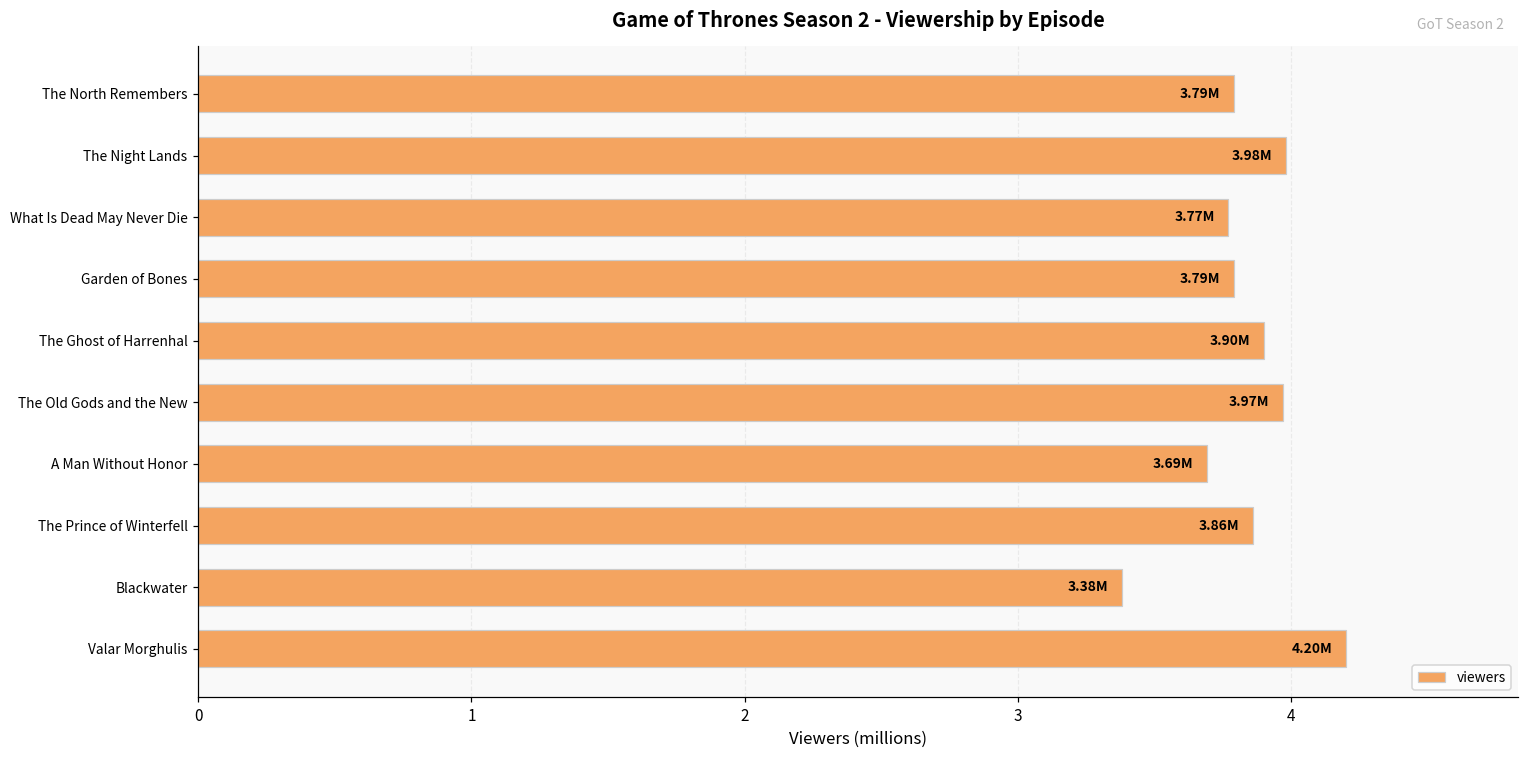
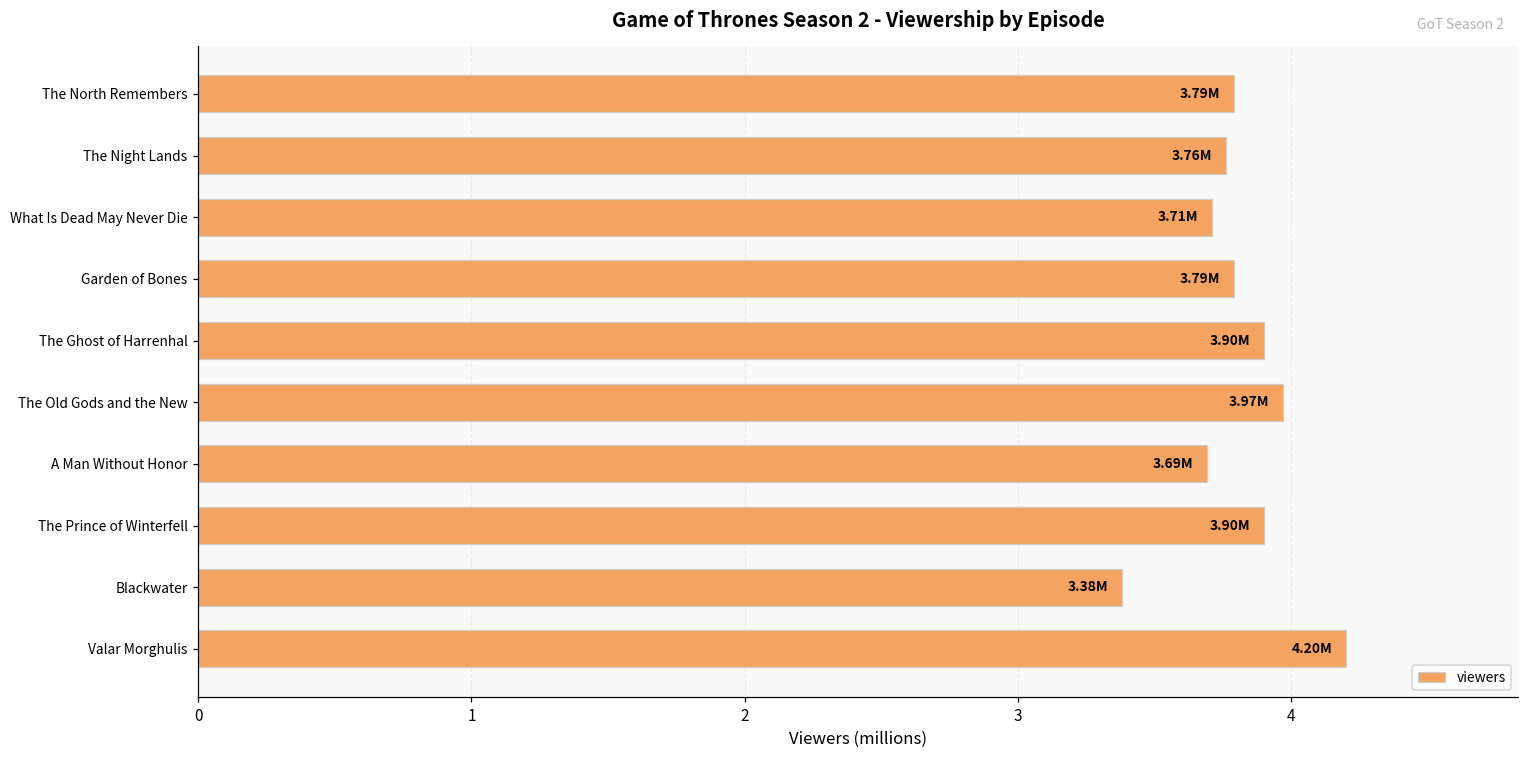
  {
    "The North Remembers": "3.79M",
-   "The Night Lands": "3.98M",
-   "What Is Dead May Never Die": "3.77M",
+   "The Night Lands": "3.76M",
+   "What Is Dead May Never Die": "3.71M",
    "Garden of Bones": "3.79M",
    "The Ghost of Harrenhal": "3.90M",
    "The Old Gods and the New": "3.97M",
    "A Man Without Honor": "3.69M",
-   "The Prince of Winterfell": "3.86M",
+   "The Prince of Winterfell": "3.90M",
    "Blackwater": "3.38M",
    "Valar Morghulis": "4.20M"
  }
